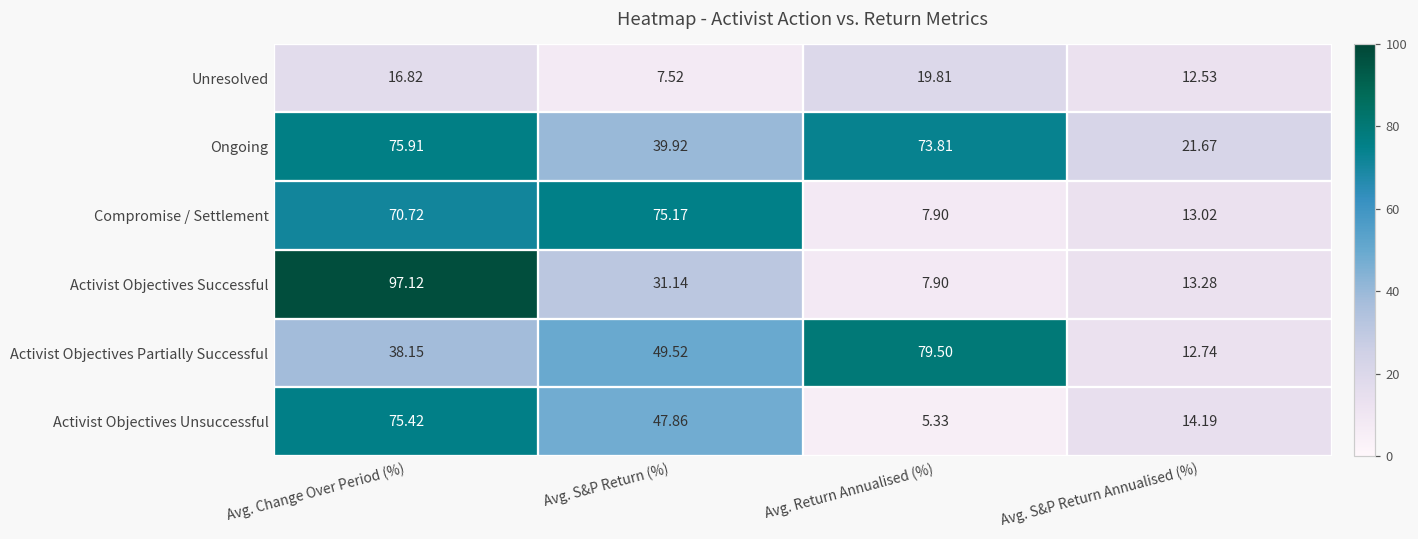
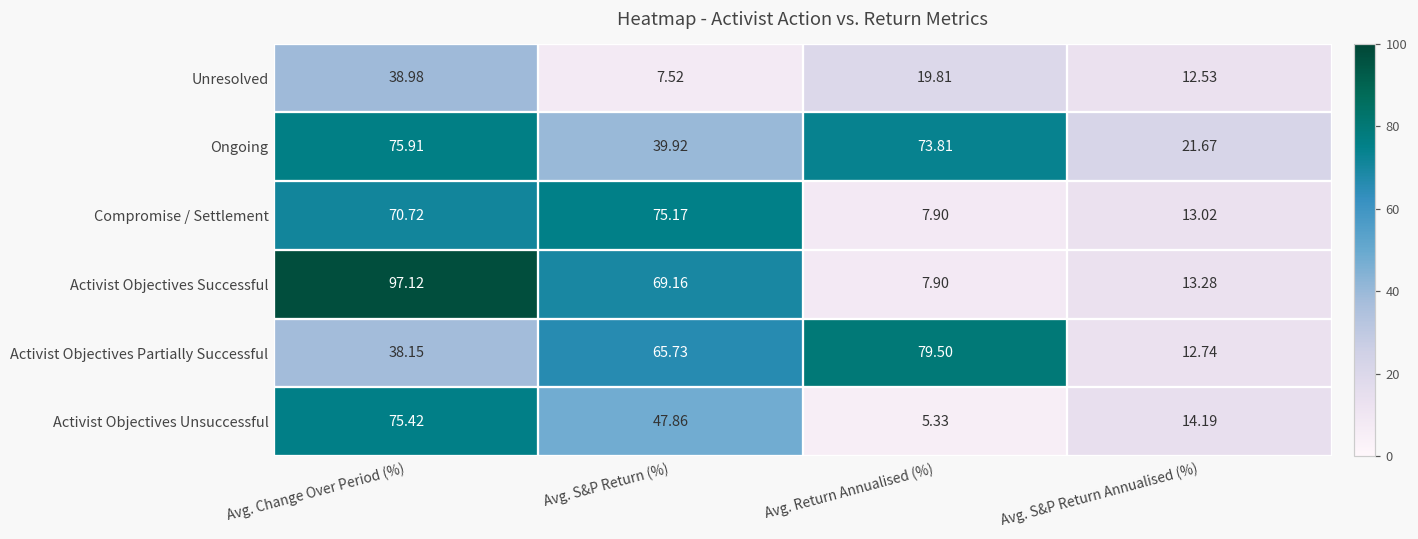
  {
    "Unresolved": {
-     "Avg. Change Over Period (%)": 16.82,
+     "Avg. Change Over Period (%)": 38.98,
      "Avg. S&P Return (%)": 7.52,
      "Avg. Return Annualised (%)": 19.81,
      "Avg. S&P Return Annualised (%)": 12.53
    },
    "Ongoing": {
      "Avg. Change Over Period (%)": 75.91,
      "Avg. S&P Return (%)": 39.92,
      "Avg. Return Annualised (%)": 73.81,
      "Avg. S&P Return Annualised (%)": 21.67
    },
    "Compromise / Settlement": {
      "Avg. Change Over Period (%)": 70.72,
      "Avg. S&P Return (%)": 75.17,
      "Avg. Return Annualised (%)": 7.90,
      "Avg. S&P Return Annualised (%)": 13.02
    },
    "Activist Objectives Successful": {
      "Avg. Change Over Period (%)": 97.12,
-     "Avg. S&P Return (%)": 31.14,
+     "Avg. S&P Return (%)": 69.16,
      "Avg. Return Annualised (%)": 7.90,
      "Avg. S&P Return Annualised (%)": 13.28
    },
    "Activist Objectives Partially Successful": {
      "Avg. Change Over Period (%)": 38.15,
-     "Avg. S&P Return (%)": 49.52,
+     "Avg. S&P Return (%)": 65.73,
      "Avg. Return Annualised (%)": 79.50,
      "Avg. S&P Return Annualised (%)": 12.74
    },
    "Activist Objectives Unsuccessful": {
      "Avg. Change Over Period (%)": 75.42,
      "Avg. S&P Return (%)": 47.86,
      "Avg. Return Annualised (%)": 5.33,
      "Avg. S&P Return Annualised (%)": 14.19
    }
  }
